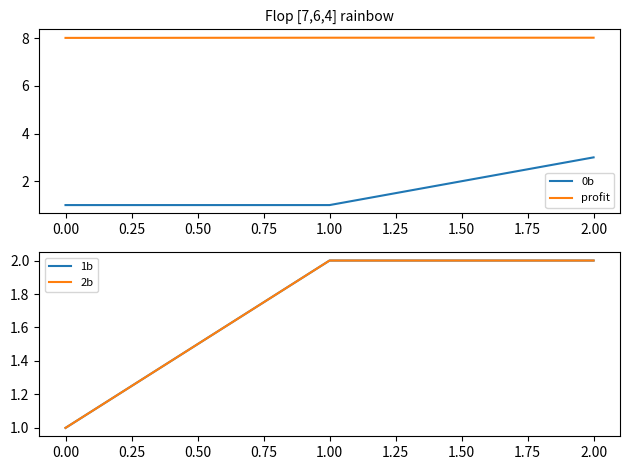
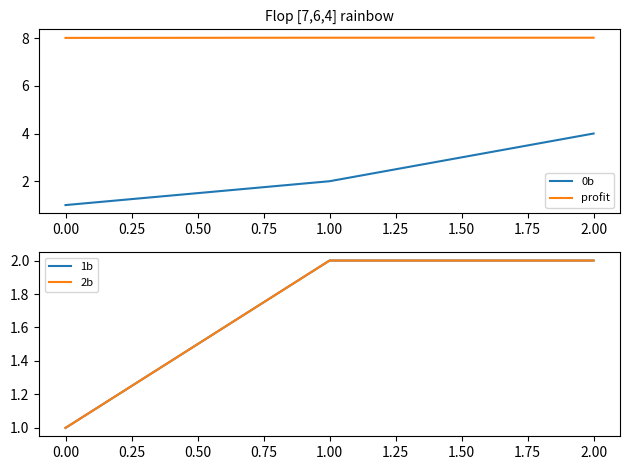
  {
    "Flop [7,6,4] rainbow": {
      "0b": {
        "0.00": 1,
-       "1.00": 1,
-       "2.00": 3
+       "1.00": 2,
+       "2.00": 4
      },
      "profit": {
        "0.00": 8,
        "1.00": 8,
        "2.00": 8
      }
    }
  }
